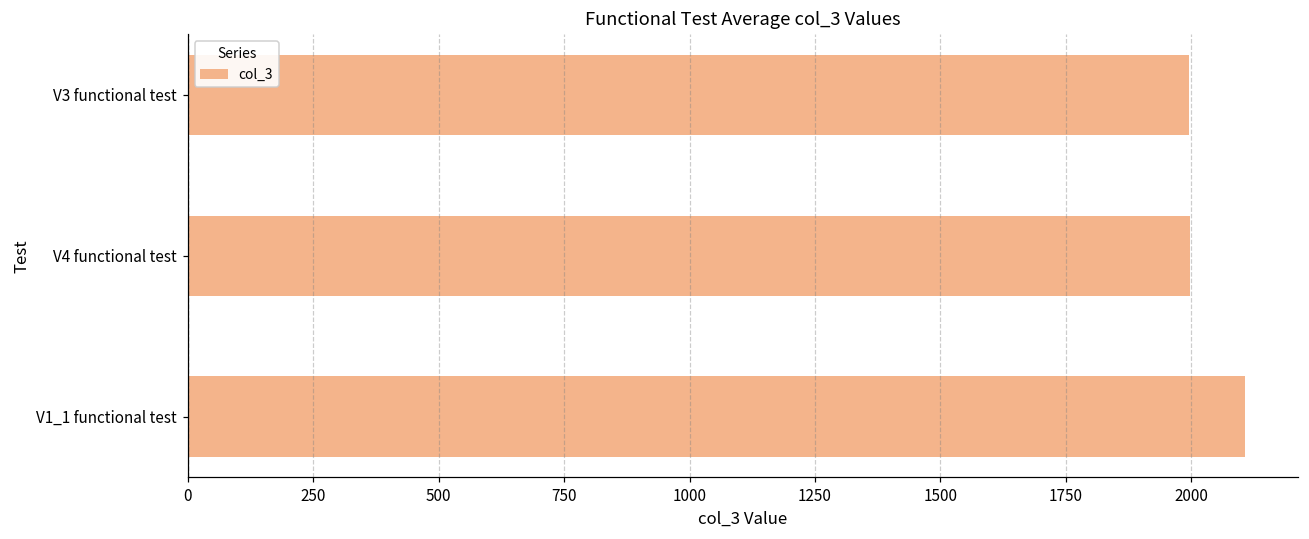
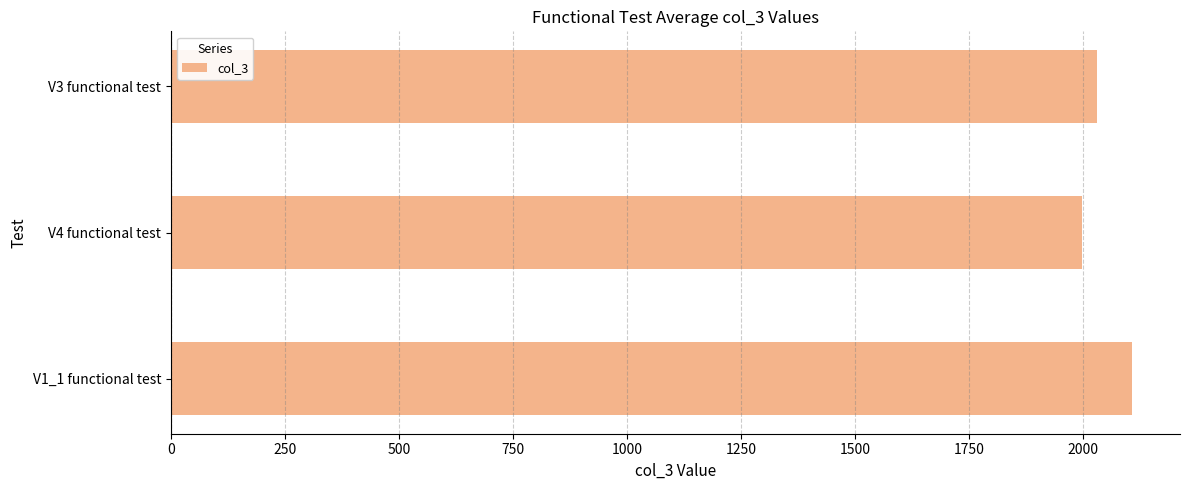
  {
-   "V3 functional test": 2000,
+   "V3 functional test": 2030,
    "V4 functional test": 2000,
    "V1_1 functional test": 2110
  }
